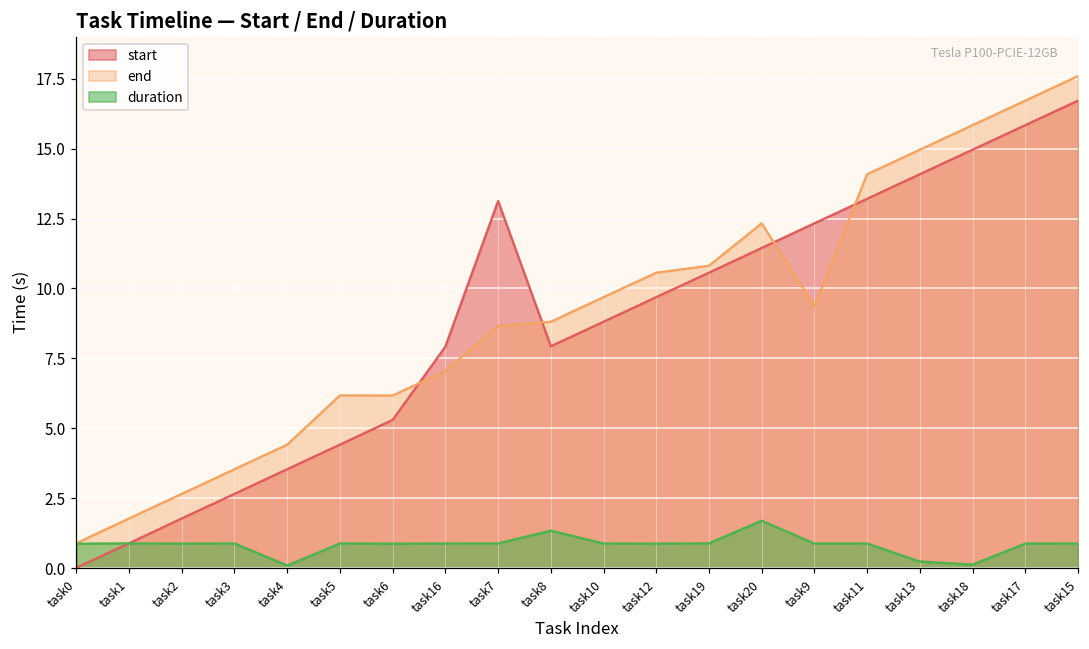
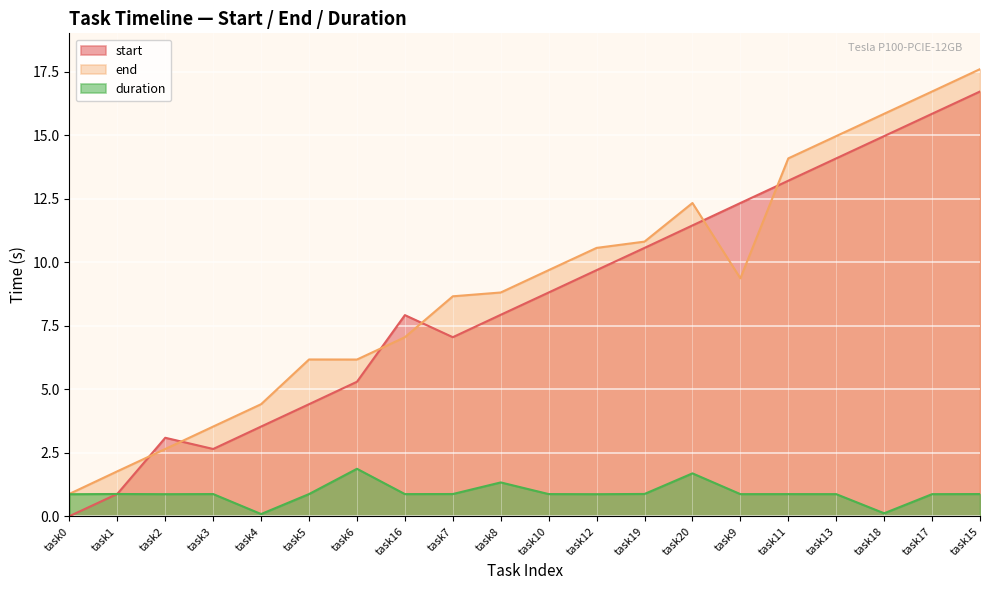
  {
    "start": {
      "task0": 0.0,
-     "task2": 1.8,
+     "task2": 3.1,
      "task3": 2.7,
      "task4": 3.5,
      "task5": 4.4,
      "task6": 5.3,
      "task16": 7.9,
-     "task7": 13.1,
+     "task7": 7.1,
      "task8": 7.9,
      "task10": 8.8,
      "task12": 9.7,
      "task19": 10.6,
      "task20": 11.4,
      "task9": 12.3,
      "task11": 13.2,
      "task13": 14.1,
      "task18": 15.0,
      "task17": 15.8,
      "task15": 16.7
    },
    "end": {
      "task1": 1.8,
      "task2": 2.7,
      "task3": 3.5,
      "task4": 4.4,
      "task5": 6.2,
      "task6": 6.2,
      "task16": 7.1,
      "task7": 8.7,
      "task8": 8.8,
      "task10": 9.7,
      "task12": 10.6,
      "task19": 10.8,
      "task20": 12.3,
      "task9": 9.4,
      "task11": 14.1,
      "task13": 15.0,
      "task18": 15.8,
      "task17": 16.7,
      "task15": 17.6
    },
    "duration": {
      "task2": 0.9,
      "task3": 0.9,
      "task4": 0.1,
      "task5": 0.9,
-     "task6": 0.9,
+     "task6": 1.9,
      "task16": 0.9,
      "task7": 0.9,
      "task8": 1.3,
      "task10": 0.9,
      "task12": 0.9,
      "task19": 0.9,
      "task20": 1.7,
      "task9": 0.9,
      "task11": 0.9,
-     "task13": 0.2,
+     "task13": 0.9,
      "task18": 0.1,
      "task17": 0.9,
      "task15": 0.9
    }
  }
